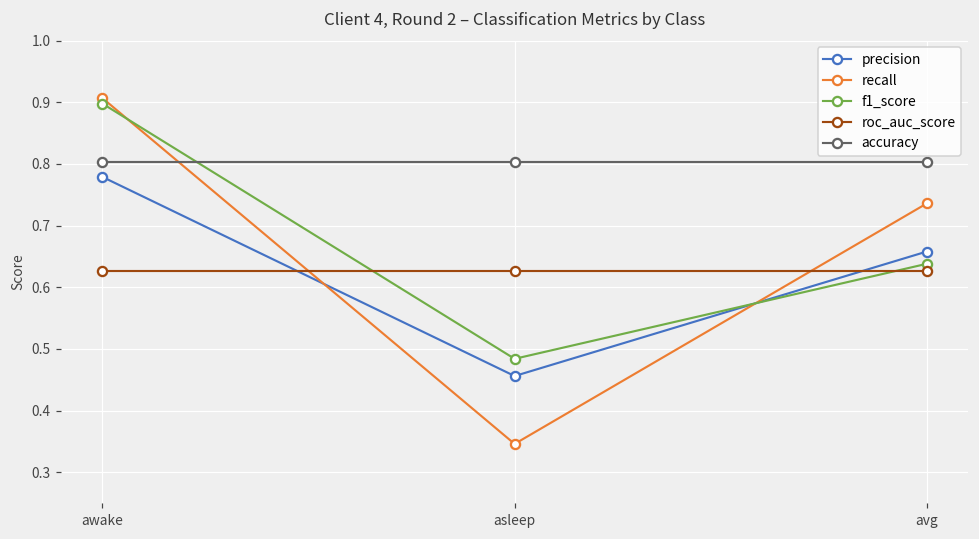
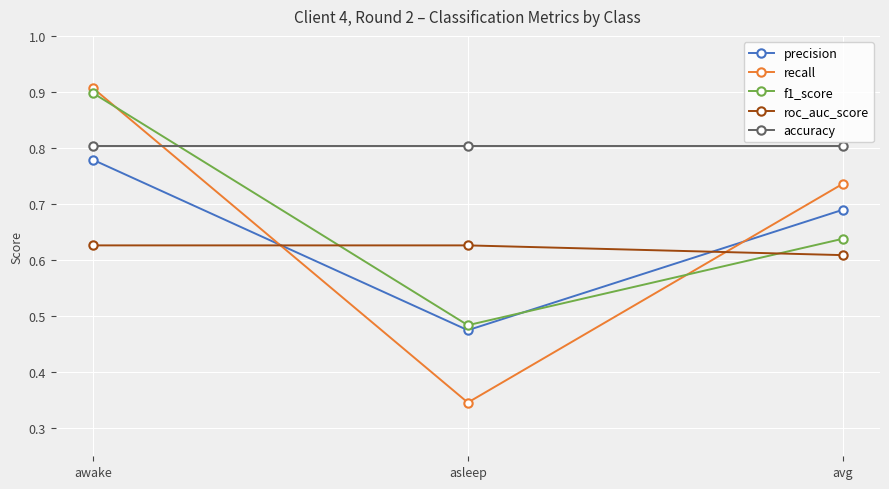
  {
    "precision": {
      "awake": 0.78,
-     "asleep": 0.46,
-     "avg": 0.66
+     "asleep": 0.47,
+     "avg": 0.69
    },
    "recall": {
      "awake": 0.91,
      "asleep": 0.35,
      "avg": 0.74
    },
    "f1_score": {
      "awake": 0.90,
      "asleep": 0.48,
      "avg": 0.64
    },
    "roc_auc_score": {
      "awake": 0.63,
      "asleep": 0.63,
-     "avg": 0.63
+     "avg": 0.61
    },
    "accuracy": {
      "awake": 0.80,
      "asleep": 0.80,
      "avg": 0.80
    }
  }
